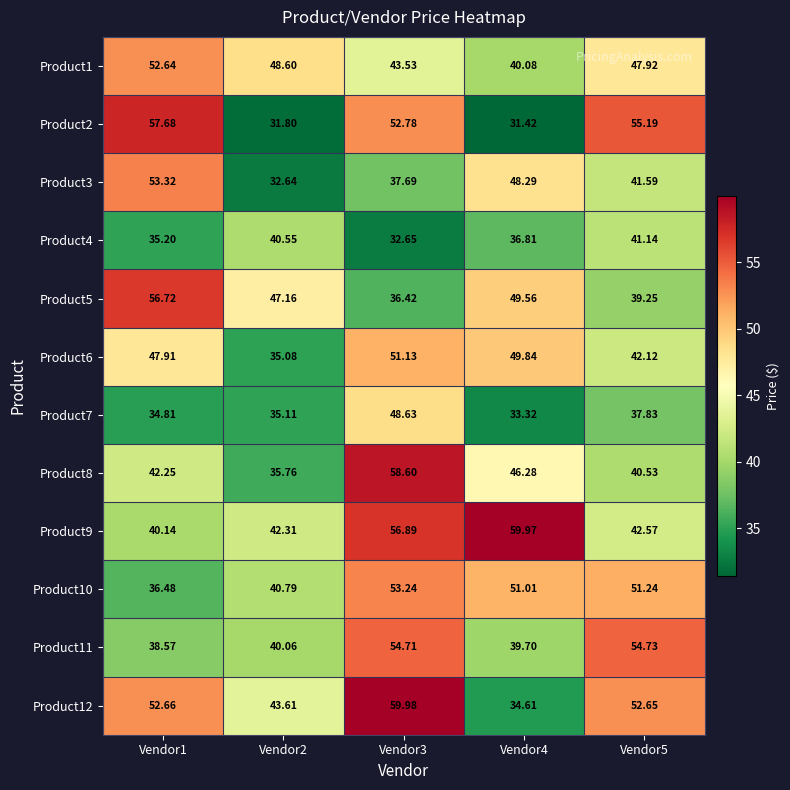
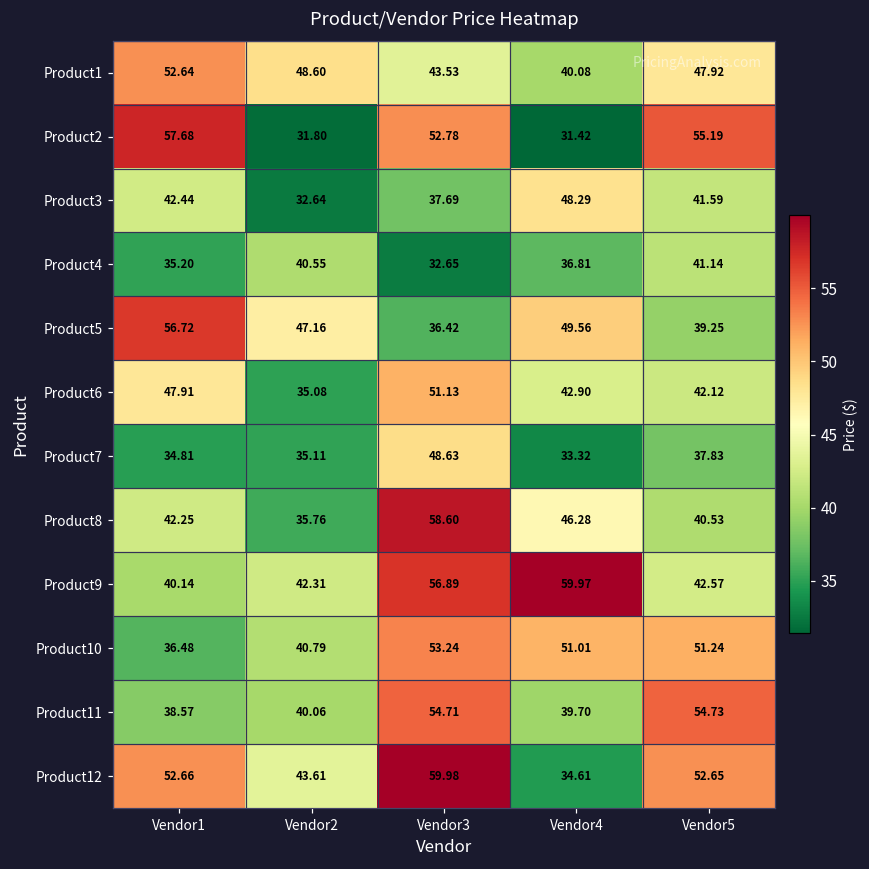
  {
    "Product1": {
      "Vendor1": 52.64,
      "Vendor2": 48.60,
      "Vendor3": 43.53,
      "Vendor4": 40.08
    },
    "Product2": {
      "Vendor1": 57.68,
      "Vendor2": 31.80,
      "Vendor3": 52.78,
      "Vendor4": 31.42,
      "Vendor5": 55.19
    },
    "Product3": {
-     "Vendor1": 53.32,
+     "Vendor1": 42.44,
      "Vendor2": 32.64,
      "Vendor3": 37.69,
      "Vendor4": 48.29,
      "Vendor5": 41.59
    },
    "Product4": {
      "Vendor1": 35.20,
      "Vendor2": 40.55,
      "Vendor3": 32.65,
      "Vendor4": 36.81,
      "Vendor5": 41.14
    },
    "Product5": {
      "Vendor1": 56.72,
      "Vendor2": 47.16,
      "Vendor3": 36.42,
      "Vendor4": 49.56,
      "Vendor5": 39.25
    },
    "Product6": {
      "Vendor1": 47.91,
      "Vendor2": 35.08,
      "Vendor3": 51.13,
-     "Vendor4": 49.84,
+     "Vendor4": 42.90,
      "Vendor5": 42.12
    },
    "Product7": {
      "Vendor1": 34.81,
      "Vendor2": 35.11,
      "Vendor3": 48.63,
      "Vendor4": 33.32,
      "Vendor5": 37.83
    },
    "Product8": {
      "Vendor1": 42.25,
      "Vendor2": 35.76,
      "Vendor3": 58.60,
      "Vendor4": 46.28,
      "Vendor5": 40.53
    },
    "Product9": {
      "Vendor1": 40.14,
      "Vendor2": 42.31,
      "Vendor3": 56.89,
      "Vendor4": 59.97,
      "Vendor5": 42.57
    },
    "Product10": {
      "Vendor1": 36.48,
      "Vendor2": 40.79,
      "Vendor3": 53.24,
      "Vendor4": 51.01,
      "Vendor5": 51.24
    },
    "Product11": {
      "Vendor1": 38.57,
      "Vendor2": 40.06,
      "Vendor3": 54.71,
      "Vendor4": 39.70,
      "Vendor5": 54.73
    },
    "Product12": {
      "Vendor1": 52.66,
      "Vendor2": 43.61,
      "Vendor3": 59.98,
      "Vendor4": 34.61,
      "Vendor5": 52.65
    }
  }
